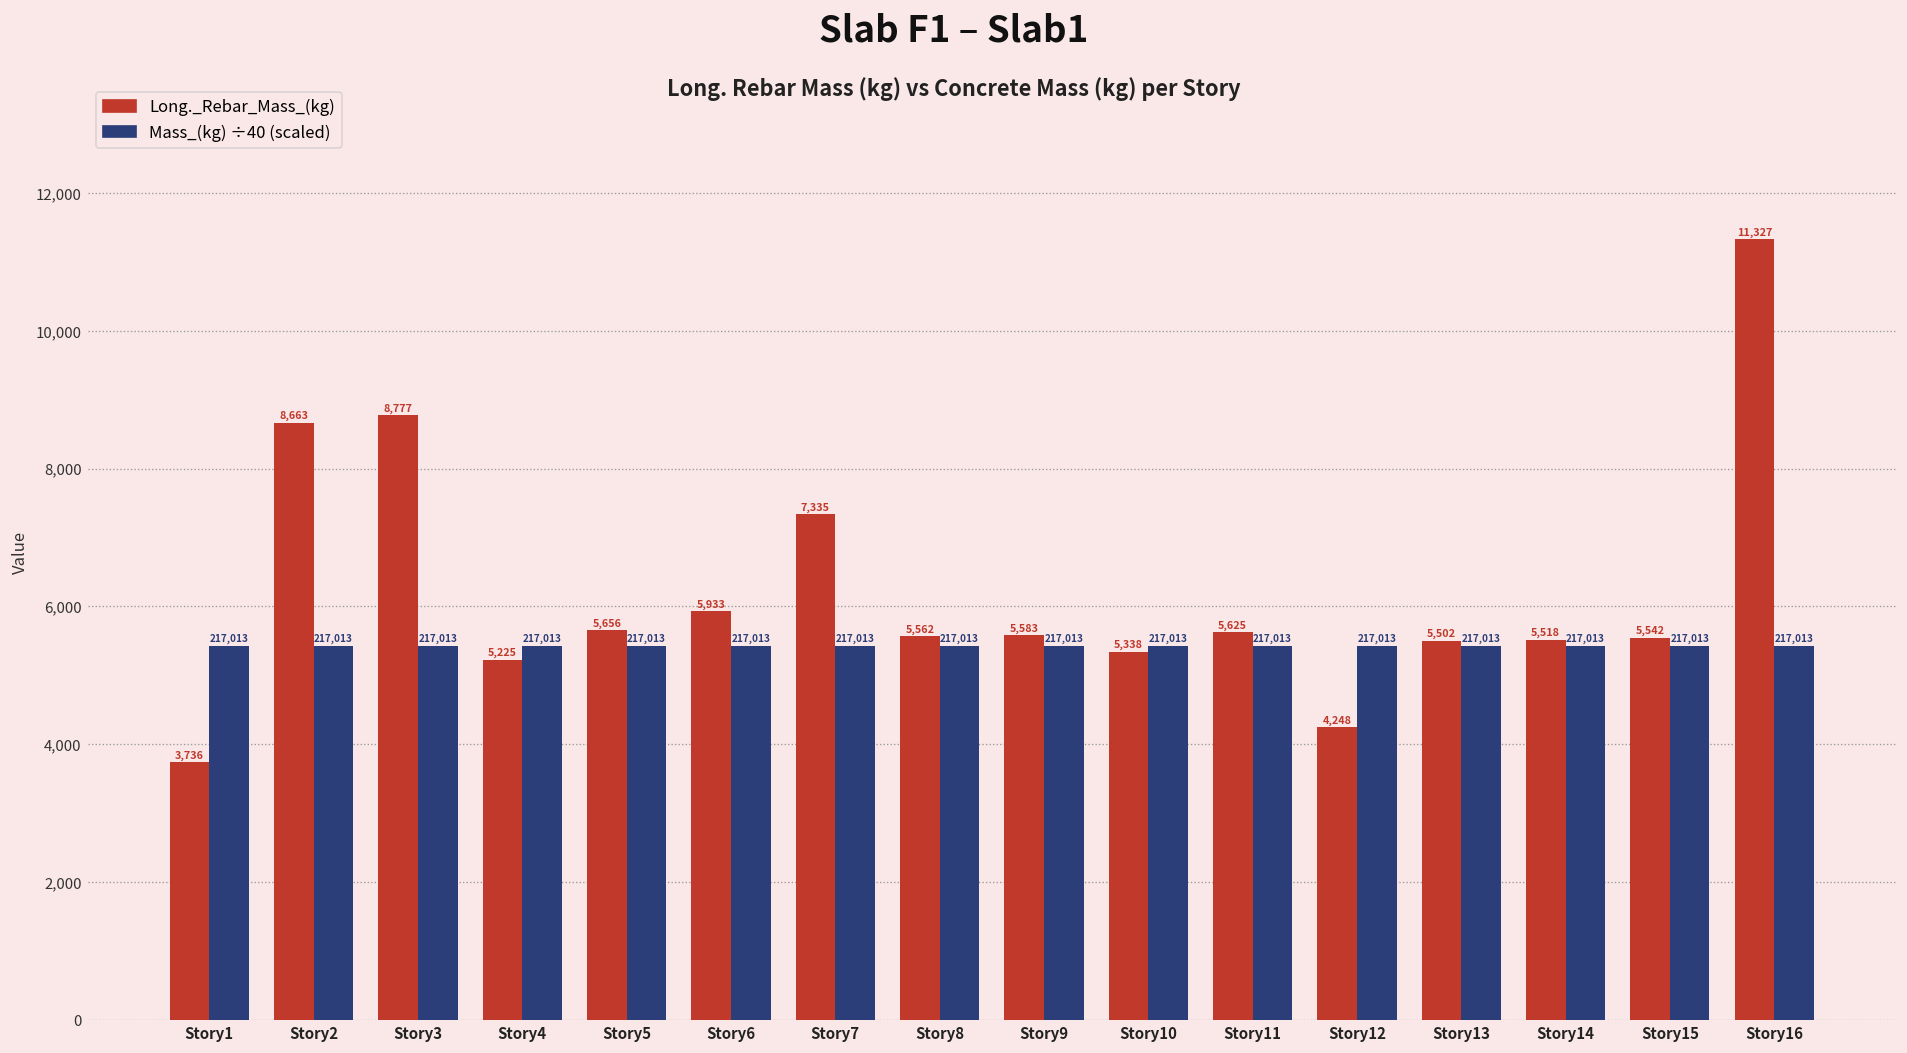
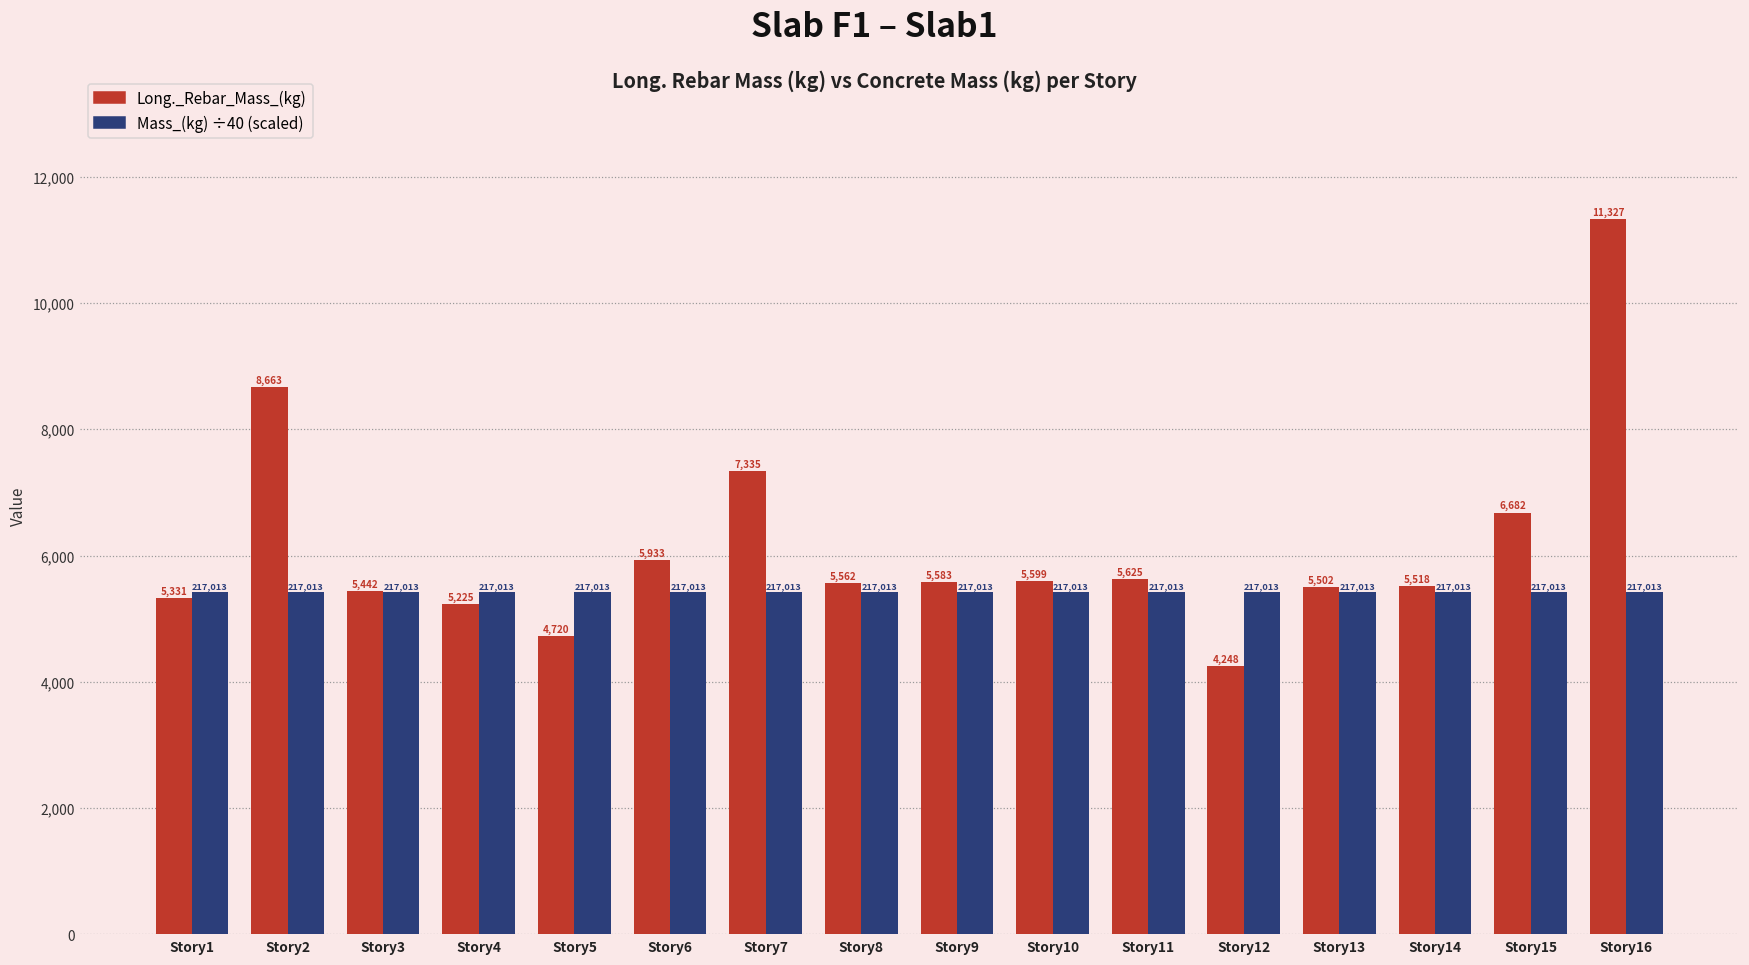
  {
    "Long._Rebar_Mass_(kg)": {
-     "Story1": "3,736",
+     "Story1": "5,331",
      "Story2": "8,663",
-     "Story3": "8,777",
+     "Story3": "5,442",
      "Story4": "5,225",
-     "Story5": "5,656",
+     "Story5": "4,720",
      "Story6": "5,933",
      "Story7": "7,335",
      "Story8": "5,562",
      "Story9": "5,583",
-     "Story10": "5,338",
+     "Story10": "5,599",
      "Story11": "5,625",
      "Story12": "4,248",
      "Story13": "5,502",
      "Story14": "5,518",
-     "Story15": "5,542",
+     "Story15": "6,682",
      "Story16": "11,327"
    }
  }
